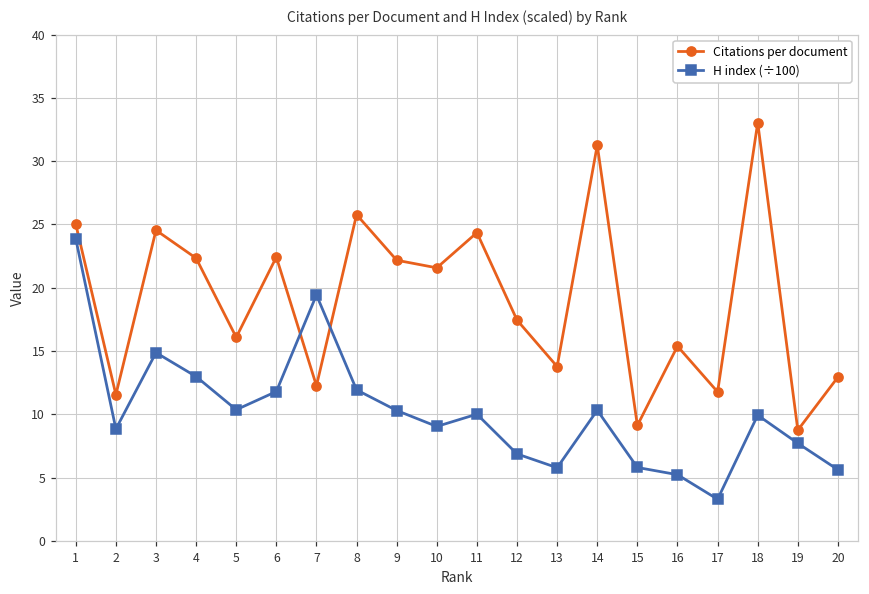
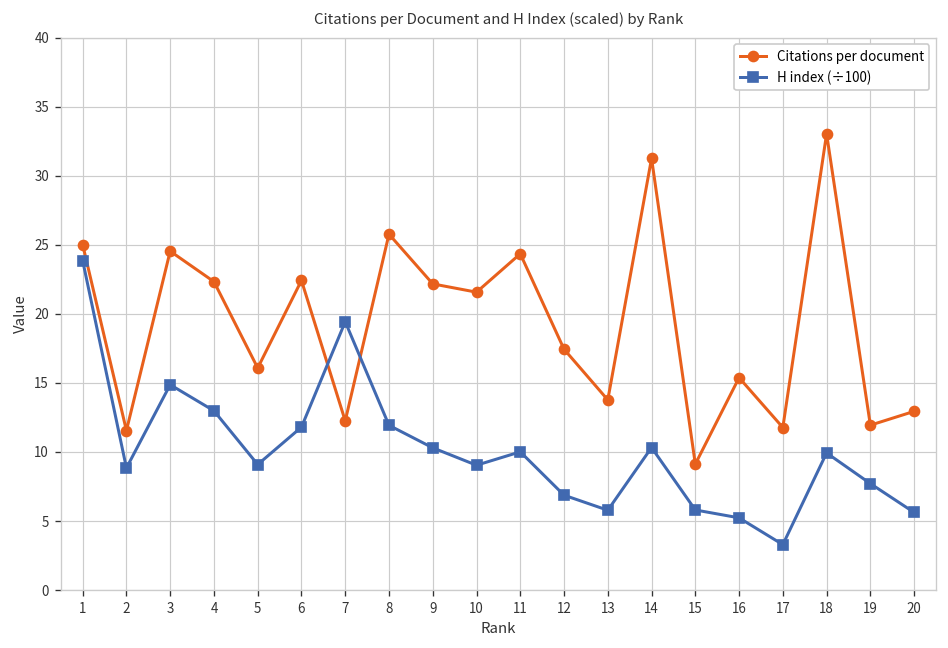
  {
    "Citations per document": {
      "1": 25.0,
      "2": 11.6,
      "3": 24.5,
      "4": 22.3,
      "5": 16.1,
      "6": 22.4,
      "7": 12.3,
      "8": 25.8,
      "9": 22.2,
      "10": 21.6,
      "11": 24.4,
      "12": 17.4,
      "13": 13.8,
      "14": 31.3,
      "15": 9.1,
      "16": 15.4,
      "17": 11.8,
      "18": 33.0,
-     "19": 8.8,
+     "19": 11.9,
      "20": 12.9
    },
    "H index (÷100)": {
      "1": 23.9,
      "2": 8.8,
      "3": 14.9,
      "4": 13.0,
-     "5": 10.4,
+     "5": 9.1,
      "6": 11.8,
      "7": 19.4,
      "8": 11.9,
      "9": 10.3,
      "10": 9.0,
      "11": 10.0,
      "12": 6.9,
      "13": 5.8,
      "14": 10.3,
      "15": 5.8,
      "16": 5.2,
      "17": 3.3,
      "18": 9.9,
      "19": 7.7,
      "20": 5.6
    }
  }
